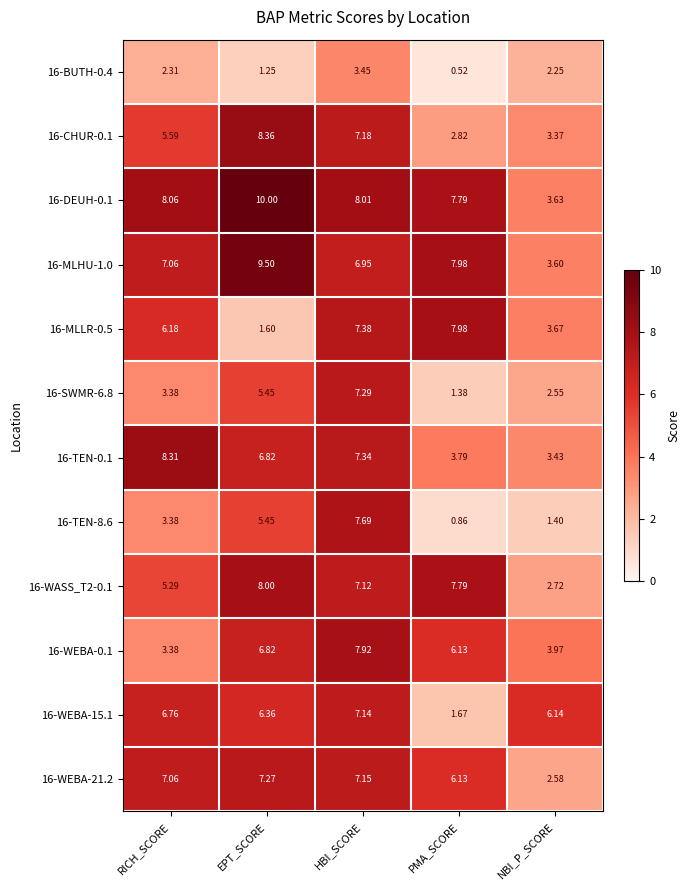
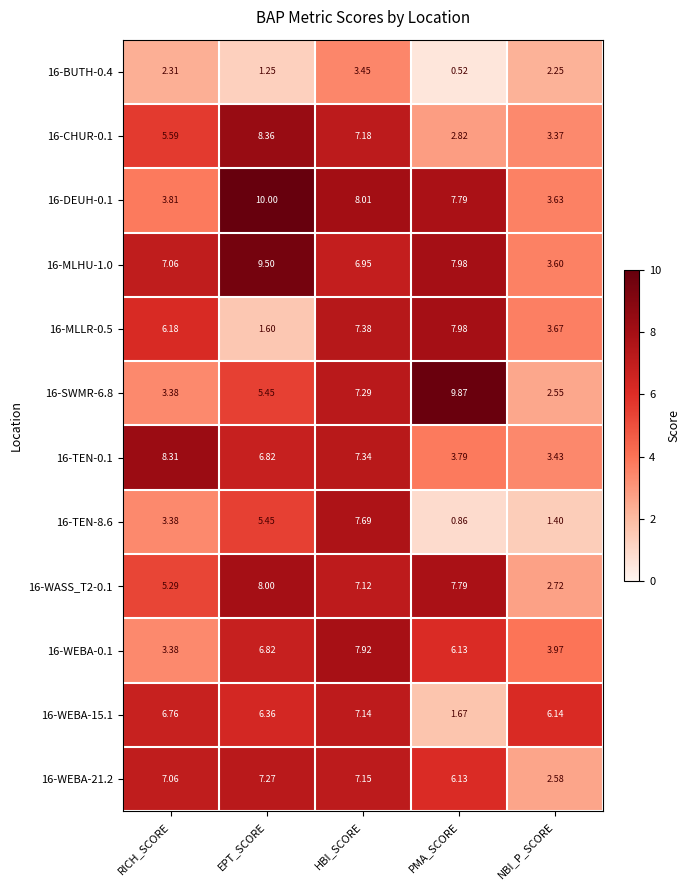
  {
    "16-BUTH-0.4": {
      "RICH_SCORE": 2.31,
      "EPT_SCORE": 1.25,
      "HBI_SCORE": 3.45,
      "PMA_SCORE": 0.52,
      "NBI_P_SCORE": 2.25
    },
    "16-CHUR-0.1": {
      "RICH_SCORE": 5.59,
      "EPT_SCORE": 8.36,
      "HBI_SCORE": 7.18,
      "PMA_SCORE": 2.82,
      "NBI_P_SCORE": 3.37
    },
    "16-DEUH-0.1": {
-     "RICH_SCORE": 8.06,
+     "RICH_SCORE": 3.81,
      "EPT_SCORE": 10.00,
      "HBI_SCORE": 8.01,
      "PMA_SCORE": 7.79,
      "NBI_P_SCORE": 3.63
    },
    "16-MLHU-1.0": {
      "RICH_SCORE": 7.06,
      "EPT_SCORE": 9.50,
      "HBI_SCORE": 6.95,
      "PMA_SCORE": 7.98,
      "NBI_P_SCORE": 3.60
    },
    "16-MLLR-0.5": {
      "RICH_SCORE": 6.18,
      "EPT_SCORE": 1.60,
      "HBI_SCORE": 7.38,
      "PMA_SCORE": 7.98,
      "NBI_P_SCORE": 3.67
    },
    "16-SWMR-6.8": {
      "RICH_SCORE": 3.38,
      "EPT_SCORE": 5.45,
      "HBI_SCORE": 7.29,
-     "PMA_SCORE": 1.38,
+     "PMA_SCORE": 9.87,
      "NBI_P_SCORE": 2.55
    },
    "16-TEN-0.1": {
      "RICH_SCORE": 8.31,
      "EPT_SCORE": 6.82,
      "HBI_SCORE": 7.34,
      "PMA_SCORE": 3.79,
      "NBI_P_SCORE": 3.43
    },
    "16-TEN-8.6": {
      "RICH_SCORE": 3.38,
      "EPT_SCORE": 5.45,
      "HBI_SCORE": 7.69,
      "PMA_SCORE": 0.86,
      "NBI_P_SCORE": 1.40
    },
    "16-WASS_T2-0.1": {
      "RICH_SCORE": 5.29,
      "EPT_SCORE": 8.00,
      "HBI_SCORE": 7.12,
      "PMA_SCORE": 7.79,
      "NBI_P_SCORE": 2.72
    },
    "16-WEBA-0.1": {
      "RICH_SCORE": 3.38,
      "EPT_SCORE": 6.82,
      "HBI_SCORE": 7.92,
      "PMA_SCORE": 6.13,
      "NBI_P_SCORE": 3.97
    },
    "16-WEBA-15.1": {
      "RICH_SCORE": 6.76,
      "EPT_SCORE": 6.36,
      "HBI_SCORE": 7.14,
      "PMA_SCORE": 1.67,
      "NBI_P_SCORE": 6.14
    },
    "16-WEBA-21.2": {
      "RICH_SCORE": 7.06,
      "EPT_SCORE": 7.27,
      "HBI_SCORE": 7.15,
      "PMA_SCORE": 6.13,
      "NBI_P_SCORE": 2.58
    }
  }
